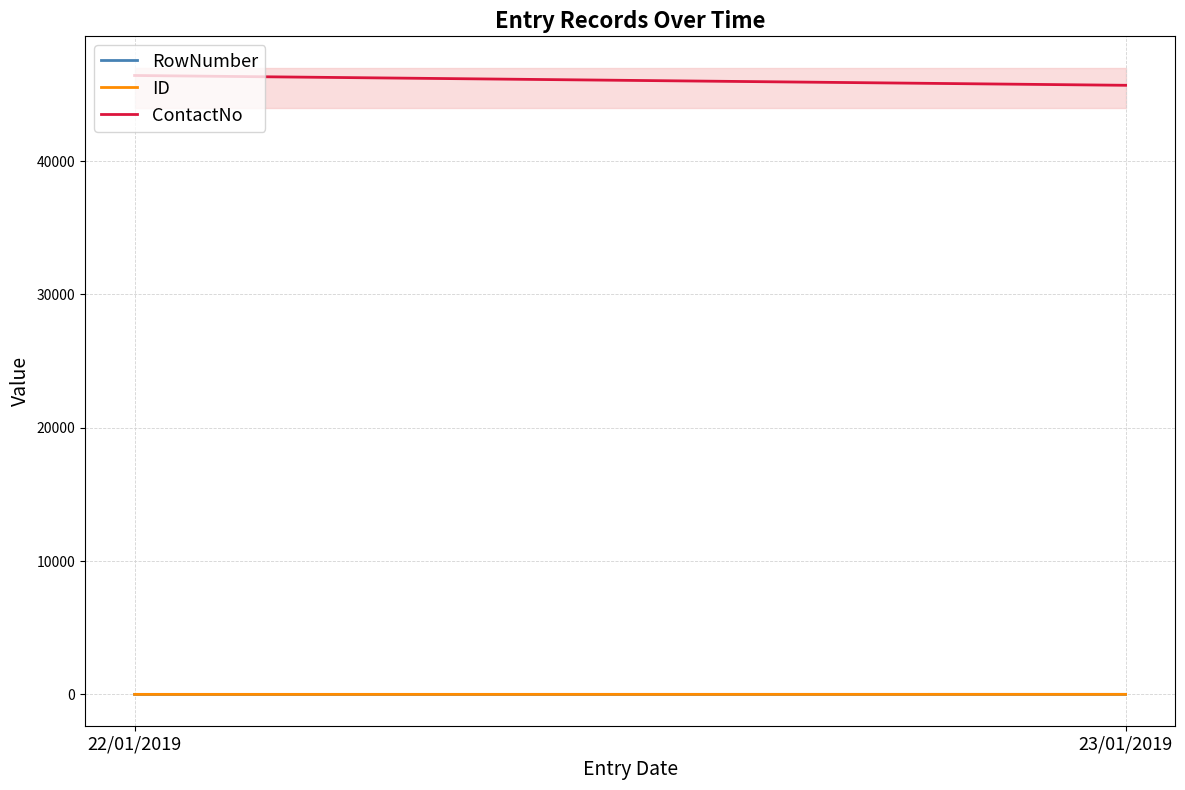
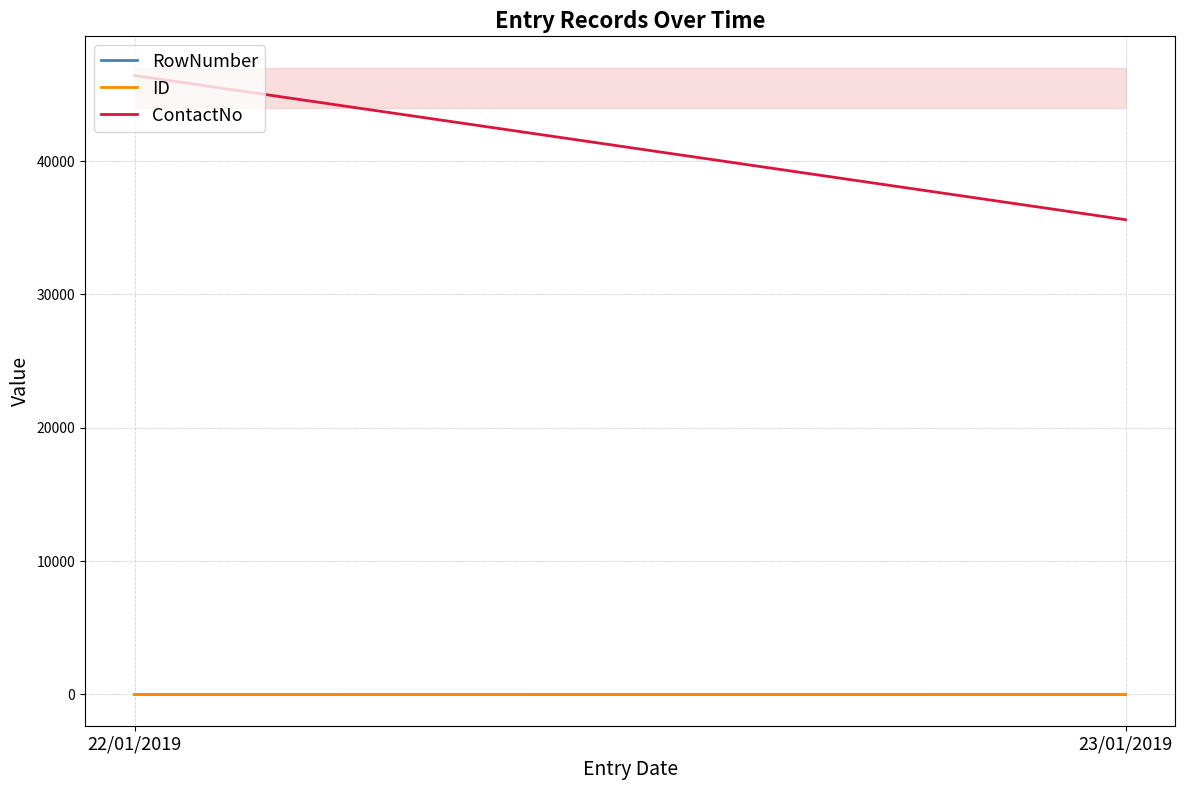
  {
    "ID": {
      "22/01/2019": 0,
      "23/01/2019": 0
    },
    "ContactNo": {
-     "23/01/2019": 45700
+     "23/01/2019": 35600
    }
  }
